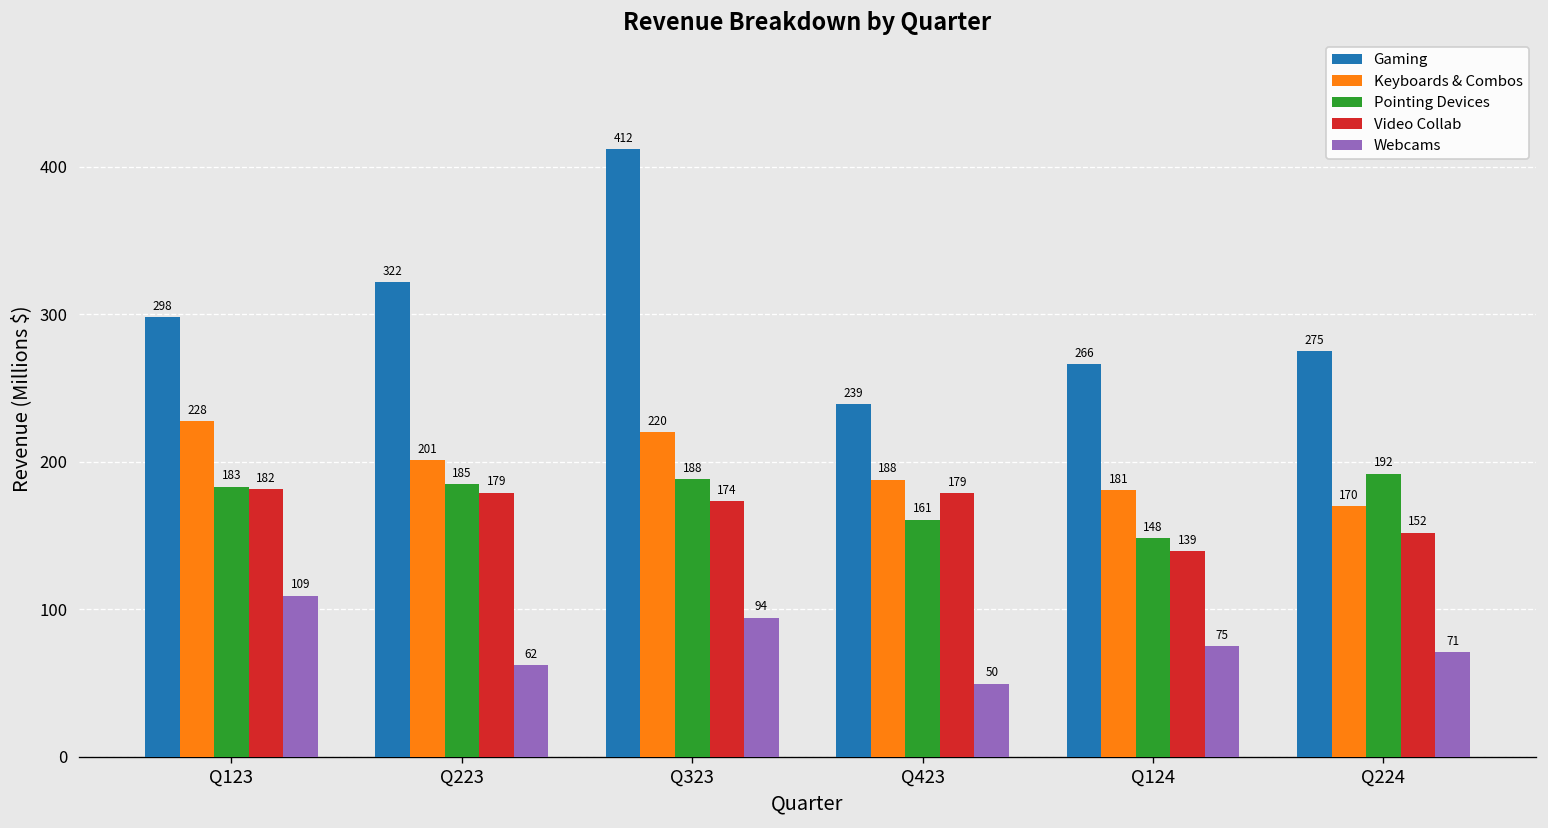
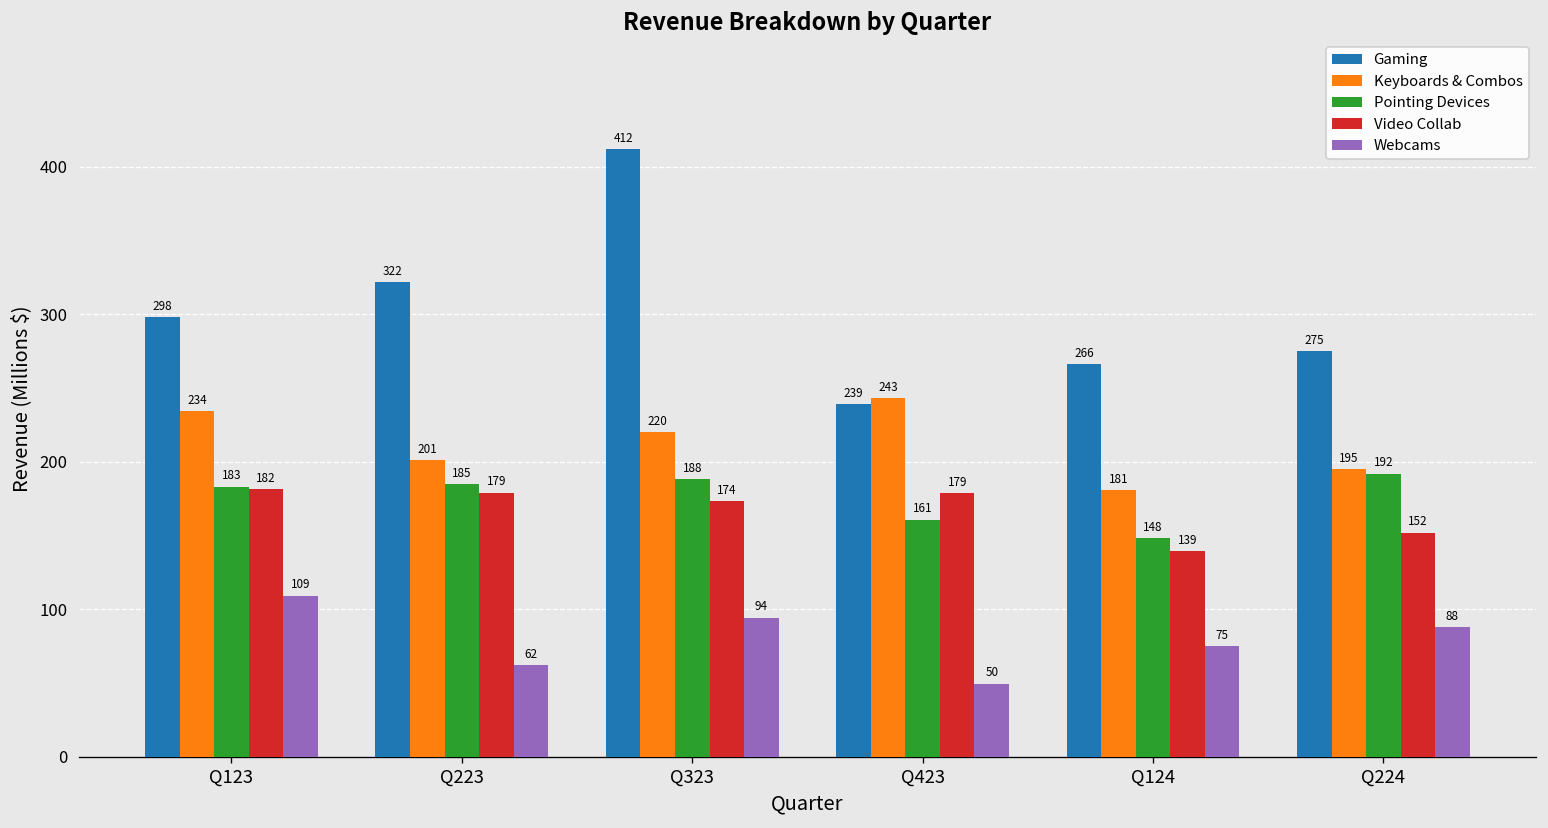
  {
    "Gaming": {
      "Q123": 298,
      "Q223": 322,
      "Q323": 412,
      "Q423": 239,
      "Q124": 266,
      "Q224": 275
    },
    "Keyboards & Combos": {
-     "Q123": 228,
+     "Q123": 234,
      "Q223": 201,
      "Q323": 220,
-     "Q423": 188,
+     "Q423": 243,
      "Q124": 181,
-     "Q224": 170
+     "Q224": 195
    },
    "Pointing Devices": {
      "Q123": 183,
      "Q223": 185,
      "Q323": 188,
      "Q423": 161,
      "Q124": 148,
      "Q224": 192
    },
    "Video Collab": {
      "Q123": 182,
      "Q223": 179,
      "Q323": 174,
      "Q423": 179,
      "Q124": 139,
      "Q224": 152
    },
    "Webcams": {
      "Q123": 109,
      "Q223": 62,
      "Q323": 94,
      "Q423": 50,
      "Q124": 75,
-     "Q224": 71
+     "Q224": 88
    }
  }
